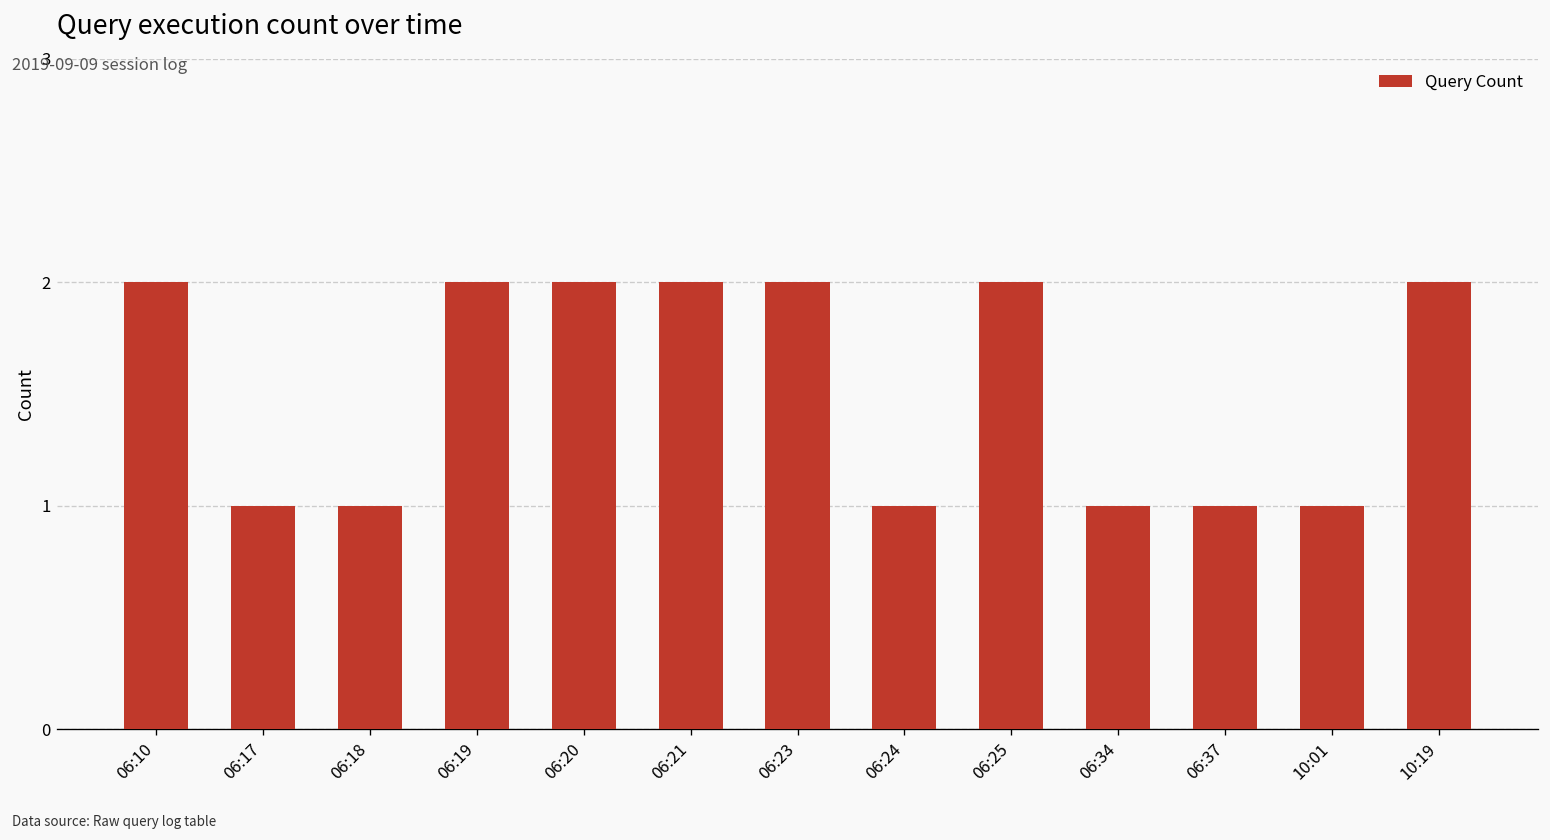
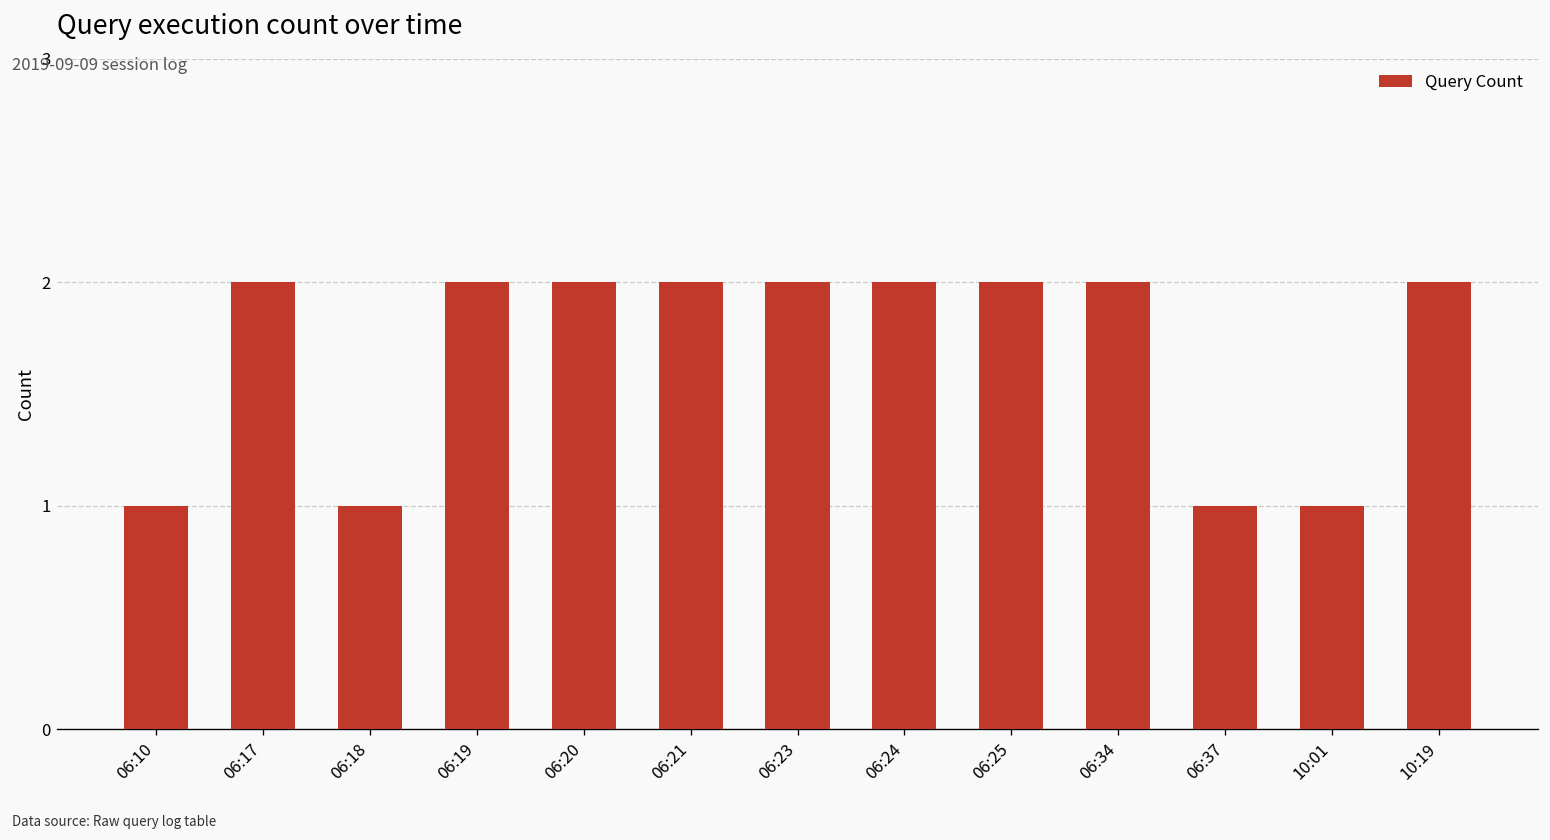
  {
-   "06:10": 2,
-   "06:17": 1,
+   "06:10": 1,
+   "06:17": 2,
    "06:18": 1,
    "06:19": 2,
    "06:20": 2,
    "06:21": 2,
    "06:23": 2,
-   "06:24": 1,
+   "06:24": 2,
    "06:25": 2,
-   "06:34": 1,
+   "06:34": 2,
    "06:37": 1,
    "10:01": 1,
    "10:19": 2
  }
